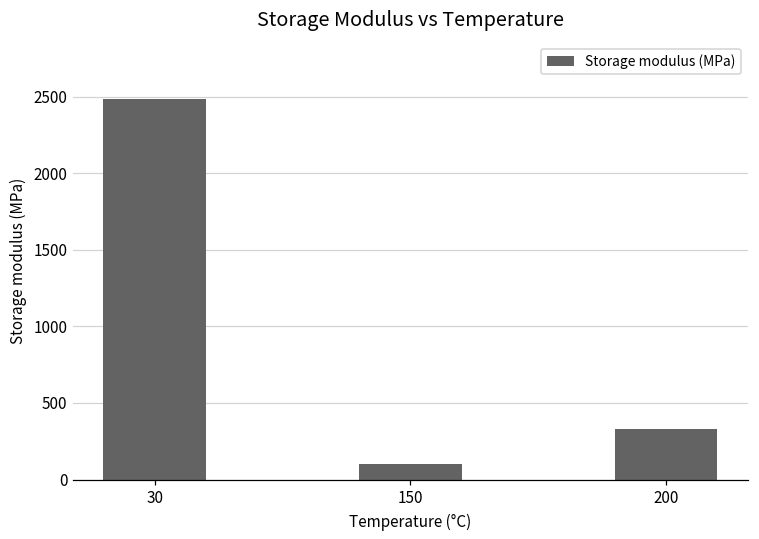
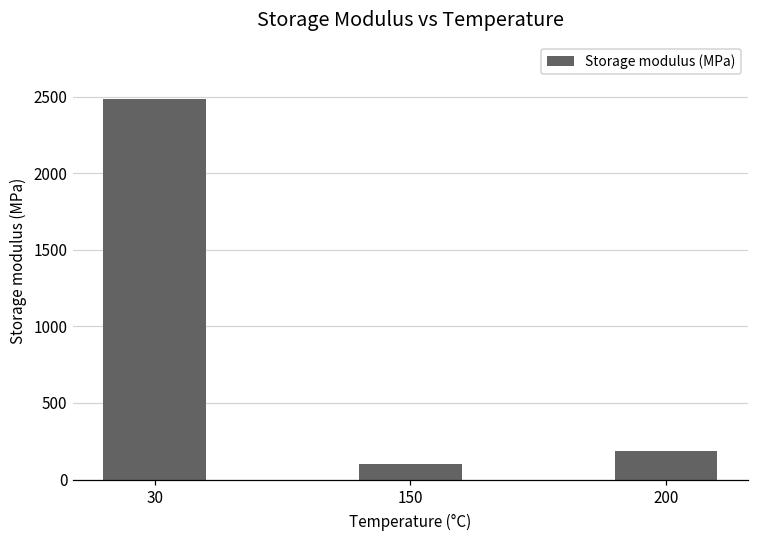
  {
    "30": 2490,
    "150": 100,
-   "200": 330
+   "200": 190
  }
